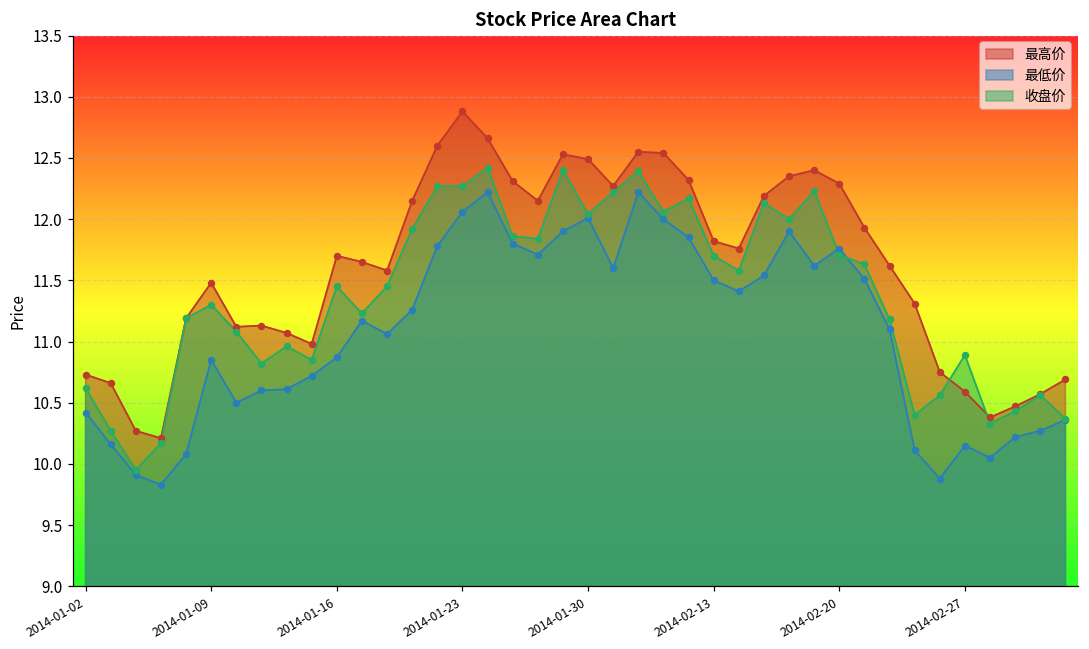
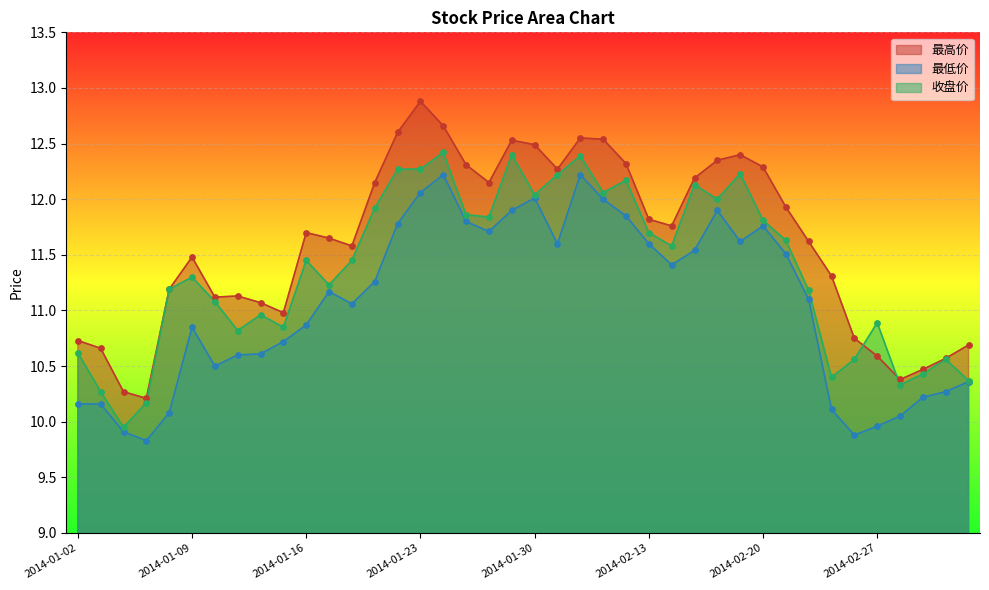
  {
    "最高价": {
      "2014-01-02": 10.73,
      "2014-01-09": 11.48,
      "2014-01-16": 11.70,
      "2014-01-23": 12.88,
      "2014-01-30": 12.49,
      "2014-02-13": 11.82,
      "2014-02-20": 12.29,
      "2014-02-27": 10.59
    },
    "最低价": {
-     "2014-01-02": 10.42,
+     "2014-01-02": 10.16,
      "2014-01-09": 10.85,
      "2014-01-16": 10.87,
      "2014-01-23": 12.06,
      "2014-01-30": 12.01,
-     "2014-02-13": 11.5,
+     "2014-02-13": 11.6,
      "2014-02-20": 11.76,
-     "2014-02-27": 10.15
+     "2014-02-27": 9.96
    },
    "收盘价": {
      "2014-01-02": 10.62,
      "2014-01-09": 11.30,
      "2014-01-16": 11.45,
      "2014-01-23": 12.27,
      "2014-01-30": 12.04,
      "2014-02-13": 11.70,
-     "2014-02-20": 11.71,
+     "2014-02-20": 11.81,
      "2014-02-27": 10.89
    }
  }
